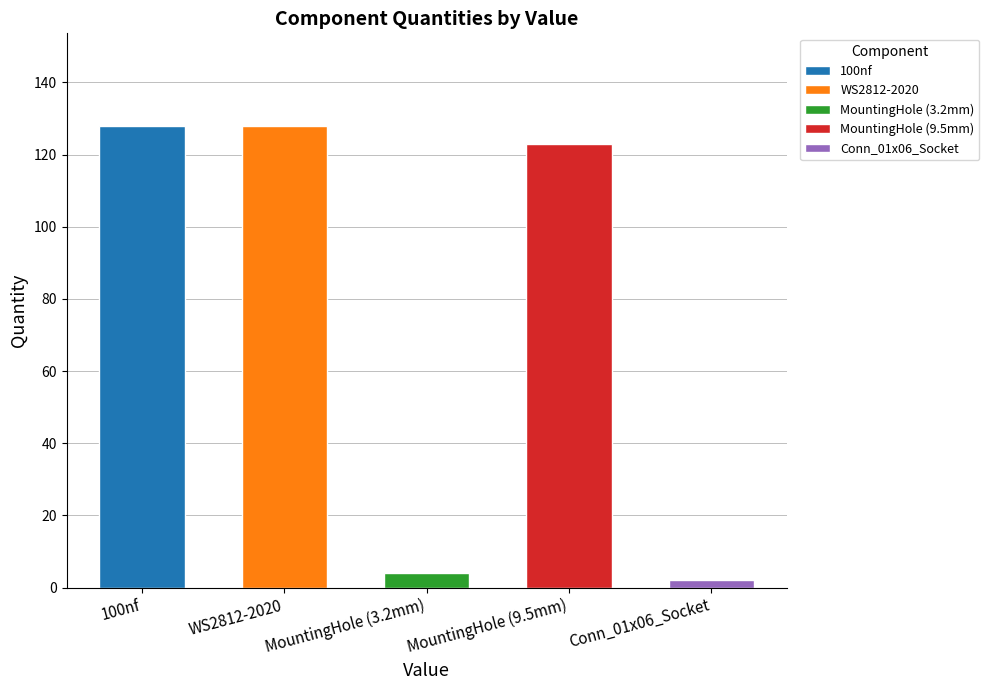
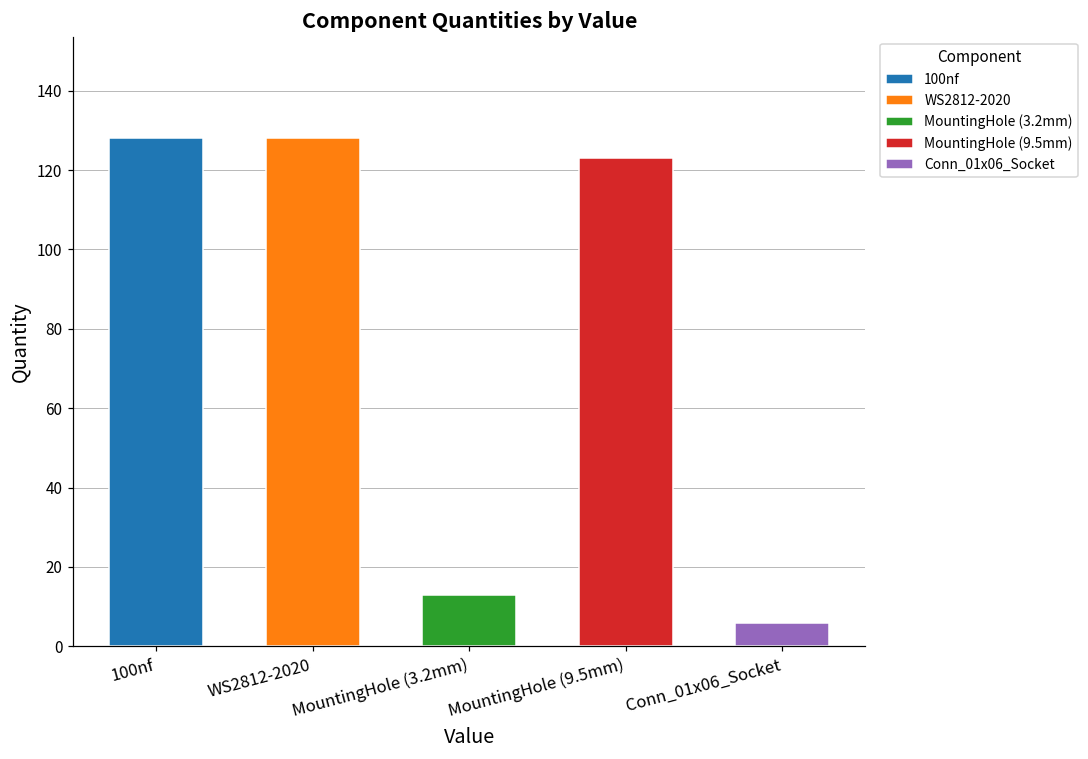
  {
    "100nf": 128,
    "WS2812-2020": 128,
-   "MountingHole (3.2mm)": 4,
+   "MountingHole (3.2mm)": 13,
    "MountingHole (9.5mm)": 123,
-   "Conn_01x06_Socket": 2
+   "Conn_01x06_Socket": 6
  }
